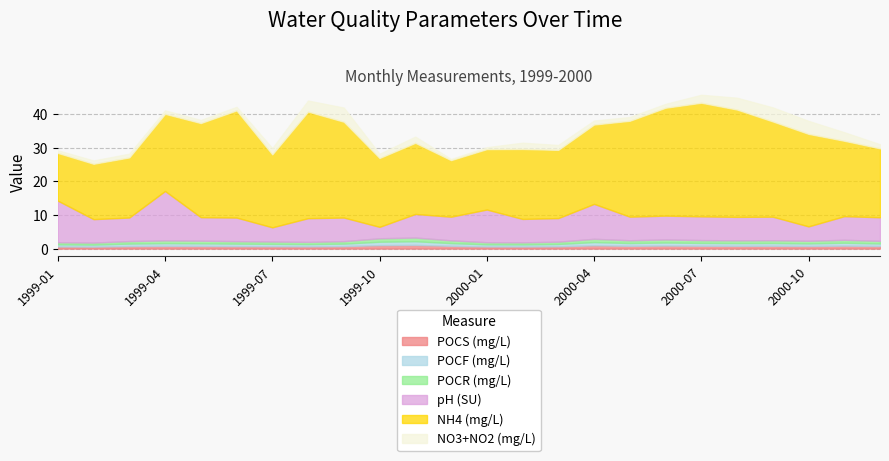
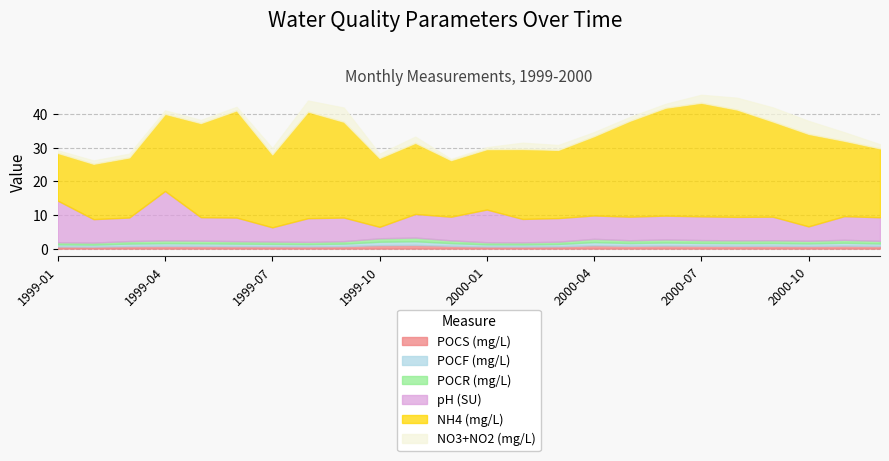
  {
    "POCS (mg/L)": {
      "1999-04": 1,
      "1999-10": 1,
      "2000-04": 1,
      "2000-07": 1,
      "2000-10": 1
    },
    "POCF (mg/L)": {
      "1999-04": 1,
      "1999-10": 1,
      "2000-04": 1,
      "2000-07": 1,
      "2000-10": 1
    },
    "POCR (mg/L)": {
      "1999-04": 1,
      "1999-10": 1,
      "2000-04": 1,
      "2000-07": 1,
      "2000-10": 1
    },
    "pH (SU)": {
      "1999-01": 12,
      "1999-04": 15,
      "1999-07": 4,
      "1999-10": 3,
      "2000-01": 10,
-     "2000-04": 10,
+     "2000-04": 7,
      "2000-07": 7,
      "2000-10": 4
    },
    "NH4 (mg/L)": {
      "1999-01": 14,
      "1999-04": 23,
      "1999-07": 22,
      "1999-10": 21,
      "2000-04": 24,
      "2000-07": 34,
      "2000-10": 28
    },
    "NO3+NO2 (mg/L)": {
      "1999-01": 1,
      "1999-04": 1,
      "1999-07": 2,
      "1999-10": 1,
      "2000-04": 1,
      "2000-07": 2,
      "2000-10": 4
    }
  }
